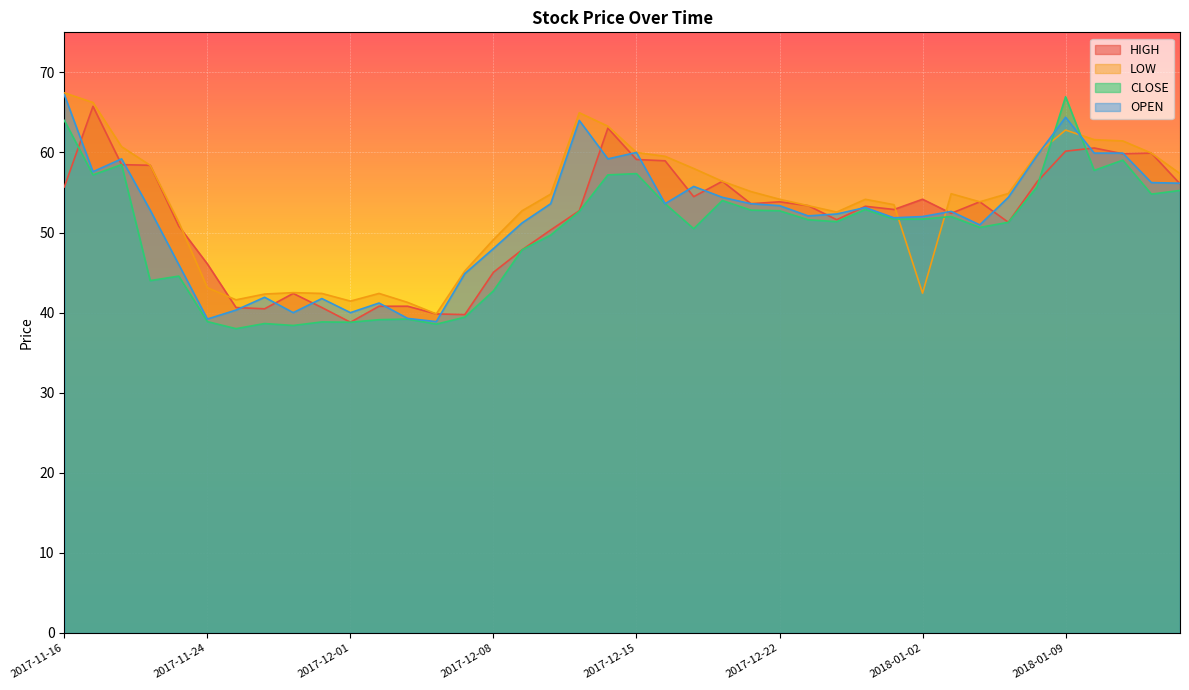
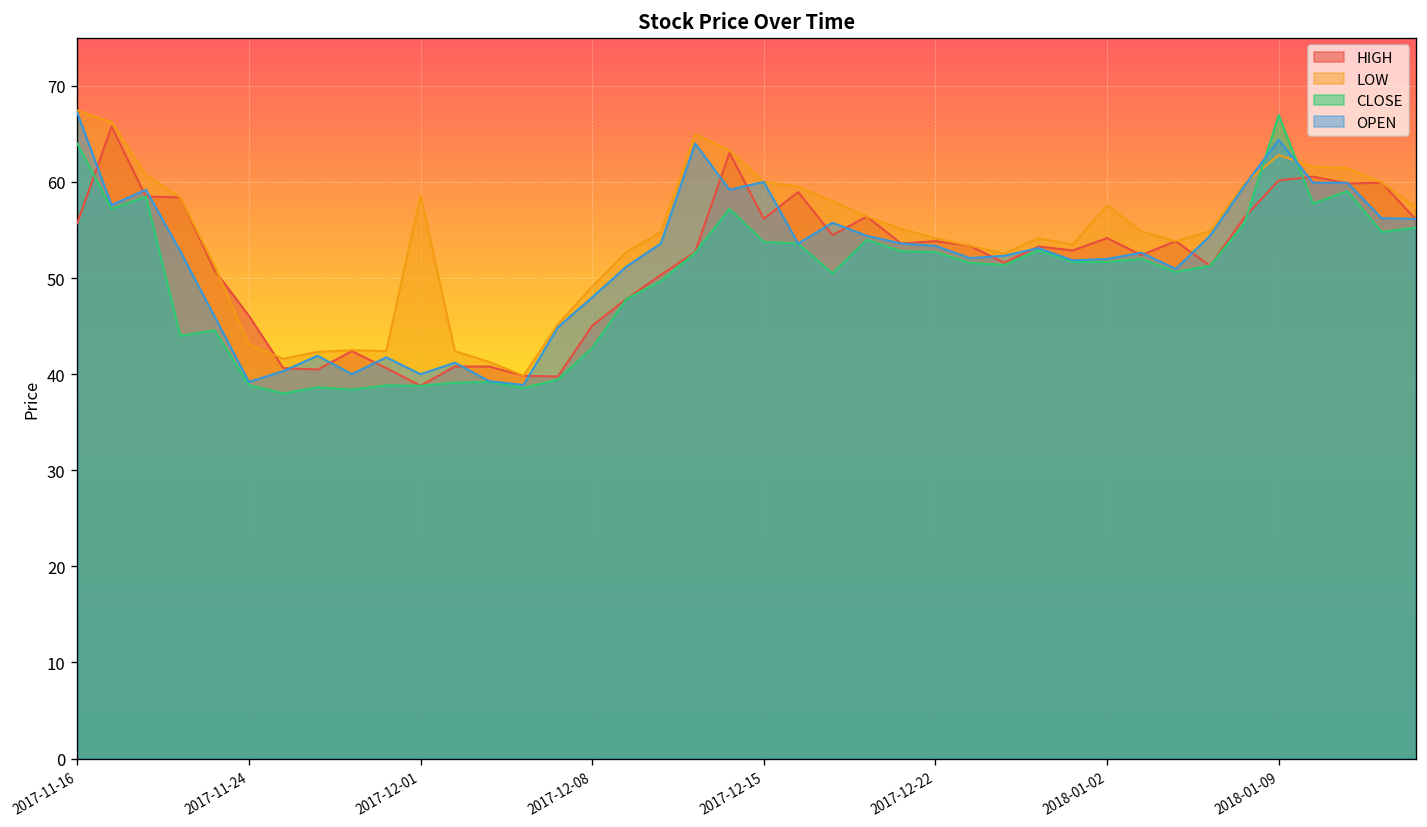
  {
    "HIGH": {
      "2017-11-16": 56,
      "2017-11-24": 46,
      "2017-12-08": 45,
-     "2017-12-15": 59,
+     "2017-12-15": 56,
      "2017-12-22": 54,
      "2018-01-02": 54,
      "2018-01-09": 60
    },
    "LOW": {
      "2017-11-24": 43,
-     "2017-12-01": 41,
+     "2017-12-01": 59,
      "2017-12-08": 49,
      "2017-12-22": 54,
-     "2018-01-02": 42,
+     "2018-01-02": 58,
      "2018-01-09": 63
    },
    "CLOSE": {
      "2017-11-16": 64,
      "2017-11-24": 39,
      "2017-12-08": 43,
-     "2017-12-15": 57,
+     "2017-12-15": 54,
      "2017-12-22": 53,
      "2018-01-02": 52,
      "2018-01-09": 67
    },
    "OPEN": {
      "2017-11-24": 39,
      "2017-12-01": 40,
      "2017-12-08": 48,
      "2017-12-22": 53,
      "2018-01-02": 52,
      "2018-01-09": 64
    }
  }
